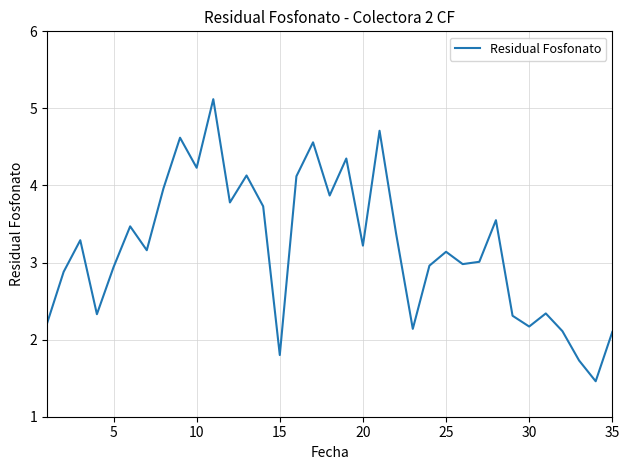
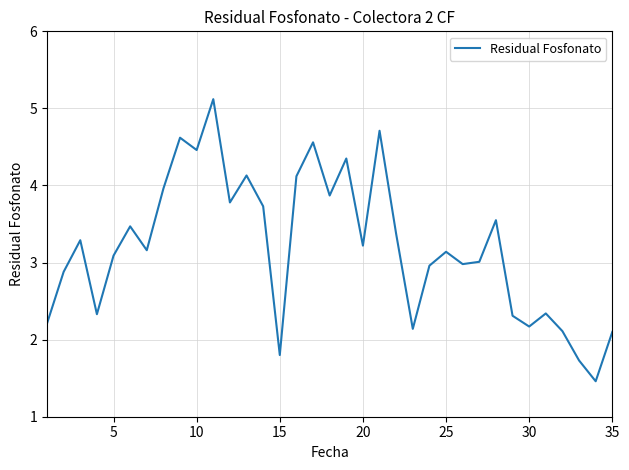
  {
-   "5": 2.9,
-   "10": 4.2,
+   "5": 3.1,
+   "10": 4.5,
    "15": 1.8,
    "20": 3.2,
    "25": 3.1,
    "30": 2.2,
    "35": 2.1
  }
